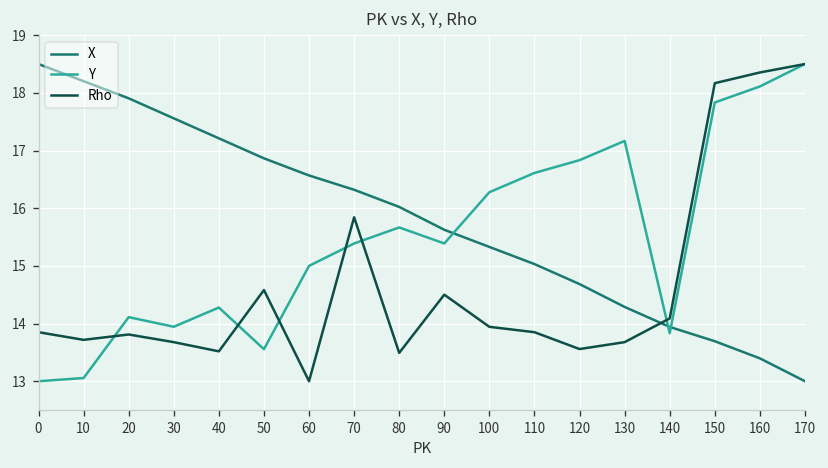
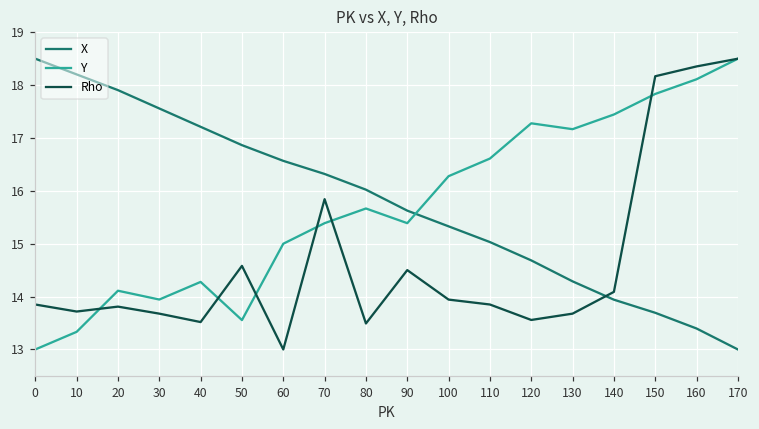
  {
    "Y": {
      "0": 13.0,
-     "10": 13.1,
+     "10": 13.3,
      "20": 14.1,
      "30": 13.9,
      "40": 14.3,
      "50": 13.6,
      "60": 15.0,
      "70": 15.4,
      "80": 15.7,
      "90": 15.4,
      "100": 16.3,
      "110": 16.6,
-     "120": 16.8,
+     "120": 17.3,
      "130": 17.2,
-     "140": 13.8,
+     "140": 17.4,
      "150": 17.8,
      "160": 18.1
    }
  }
